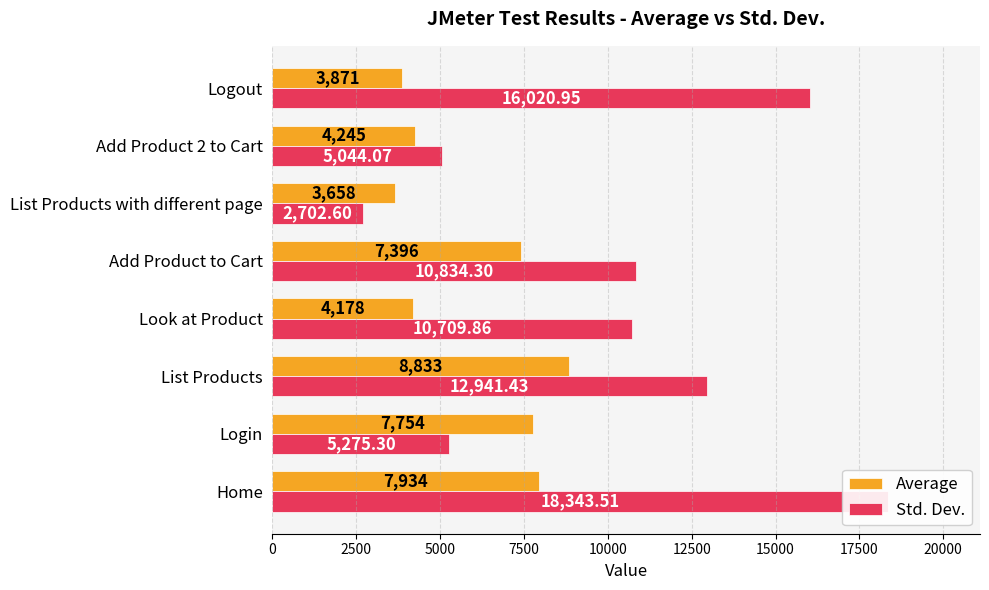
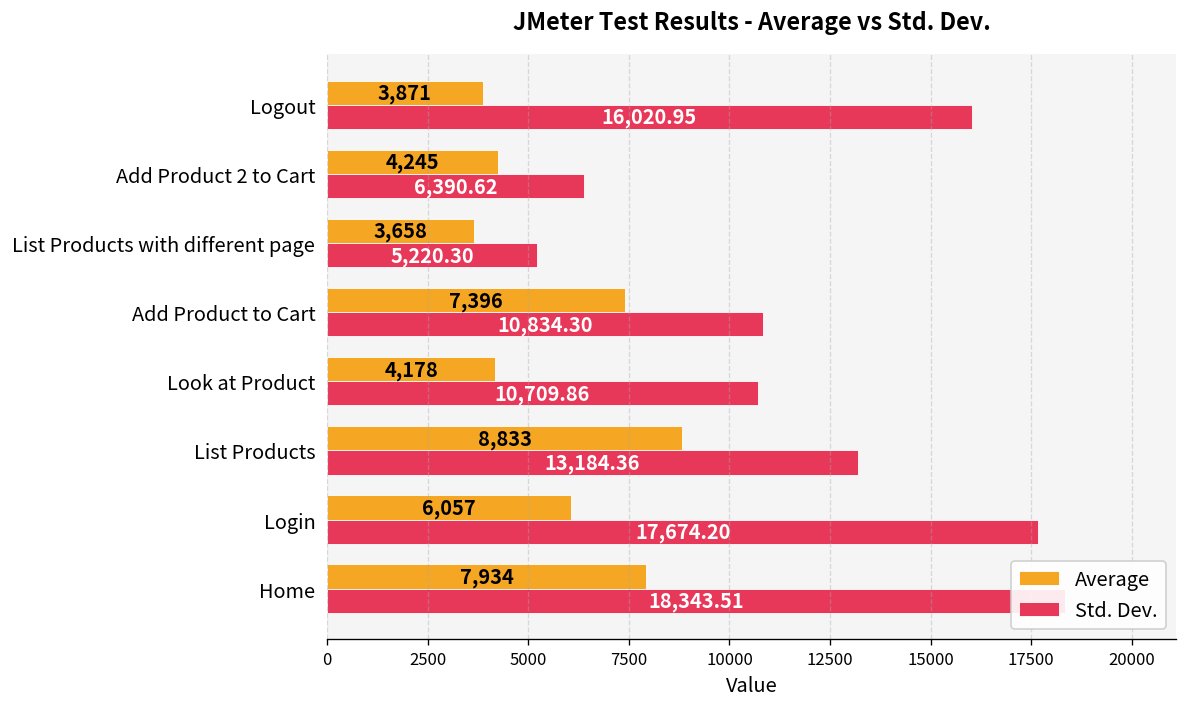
  {
    "Average": {
      "Logout": "3,871",
      "Add Product 2 to Cart": "4,245",
      "List Products with different page": "3,658",
      "Add Product to Cart": "7,396",
      "Look at Product": "4,178",
      "List Products": "8,833",
-     "Login": "7,754",
+     "Login": "6,057",
      "Home": "7,934"
    },
    "Std. Dev.": {
      "Logout": "16,020.95",
-     "Add Product 2 to Cart": "5,044.07",
-     "List Products with different page": "2,702.60",
+     "Add Product 2 to Cart": "6,390.62",
+     "List Products with different page": "5,220.30",
      "Add Product to Cart": "10,834.30",
      "Look at Product": "10,709.86",
-     "List Products": "12,941.43",
-     "Login": "5,275.30"
+     "List Products": "13,184.36",
+     "Login": "17,674.20"
    }
  }
